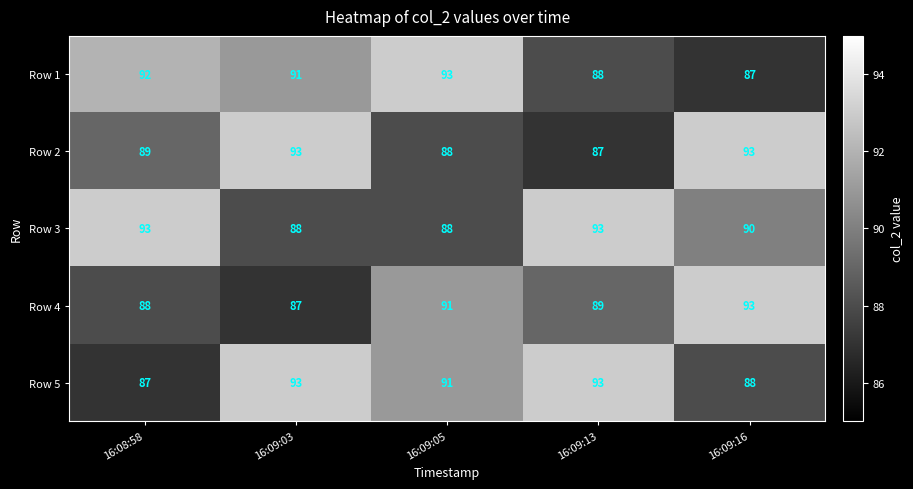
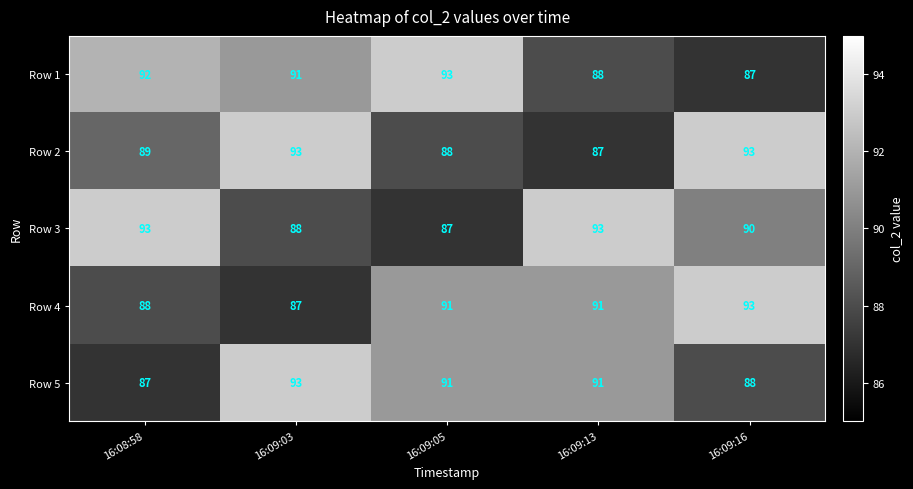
  {
    "Row 1": {
      "16:08:58": 92,
      "16:09:03": 91,
      "16:09:05": 93,
      "16:09:13": 88,
      "16:09:16": 87
    },
    "Row 2": {
      "16:08:58": 89,
      "16:09:03": 93,
      "16:09:05": 88,
      "16:09:13": 87,
      "16:09:16": 93
    },
    "Row 3": {
      "16:08:58": 93,
      "16:09:03": 88,
-     "16:09:05": 88,
+     "16:09:05": 87,
      "16:09:13": 93,
      "16:09:16": 90
    },
    "Row 4": {
      "16:08:58": 88,
      "16:09:03": 87,
      "16:09:05": 91,
-     "16:09:13": 89,
+     "16:09:13": 91,
      "16:09:16": 93
    },
    "Row 5": {
      "16:08:58": 87,
      "16:09:03": 93,
      "16:09:05": 91,
-     "16:09:13": 93,
+     "16:09:13": 91,
      "16:09:16": 88
    }
  }
